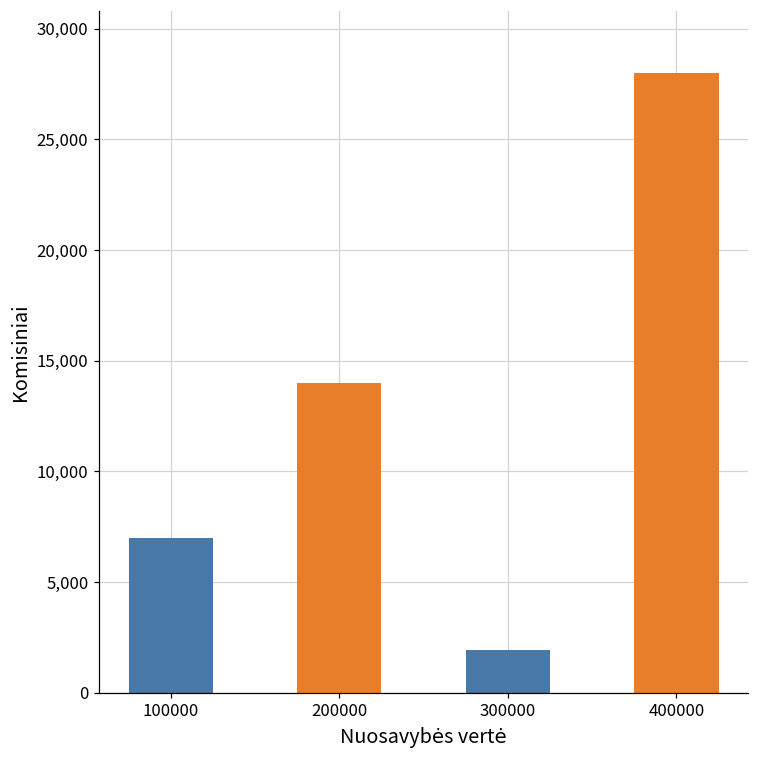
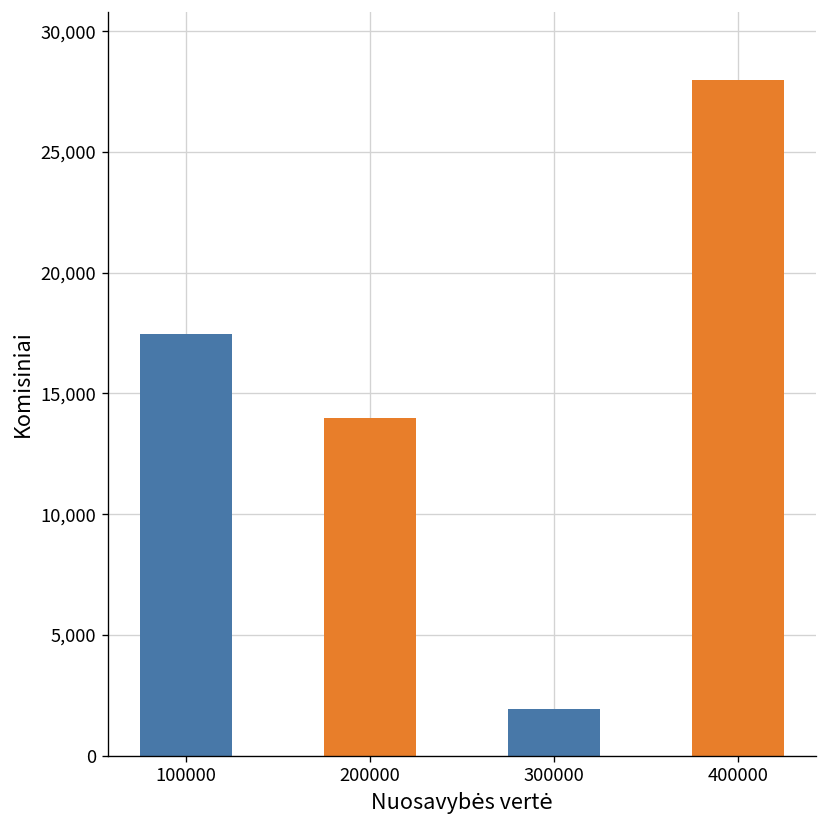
  {
-   "100000": "7,000",
+   "100000": "17,500",
    "200000": "14,000",
    "300000": "1,900",
    "400000": "28,000"
  }
